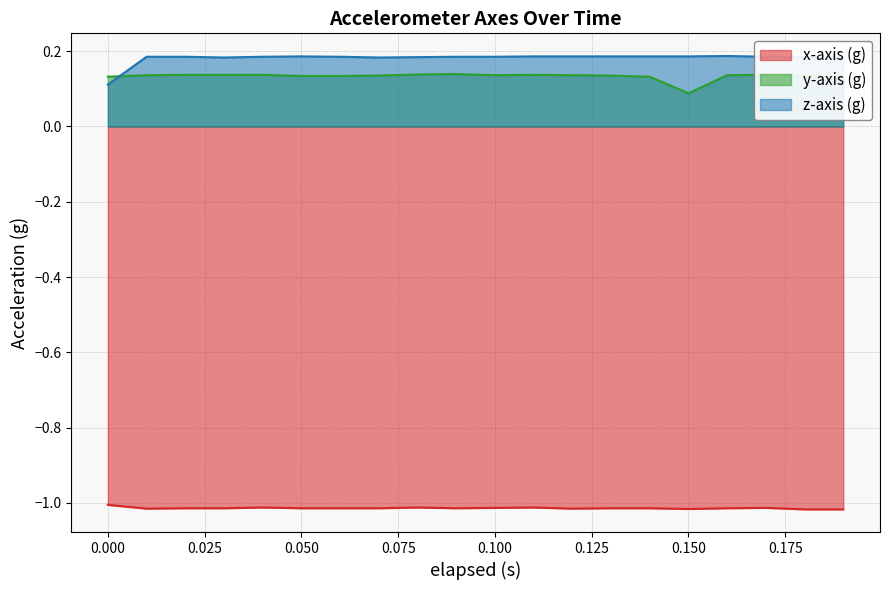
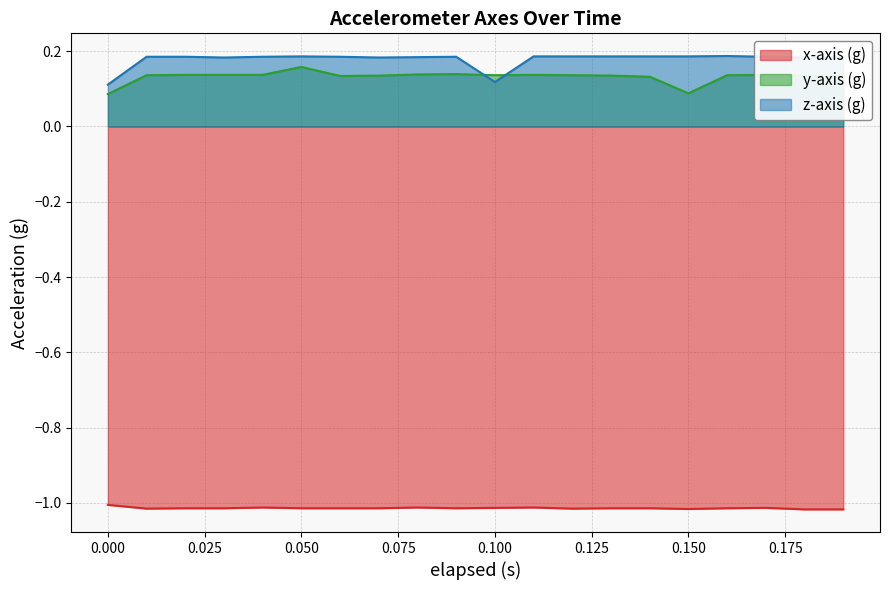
  {
    "y-axis (g)": {
-     "0.000": 0.13,
-     "0.050": 0.13,
+     "0.000": 0.09,
+     "0.050": 0.16,
      "0.100": 0.14,
      "0.150": 0.09
    },
    "z-axis (g)": {
      "0.000": 0.11,
      "0.050": 0.19,
-     "0.100": 0.19,
+     "0.100": 0.12,
      "0.150": 0.19
    }
  }
